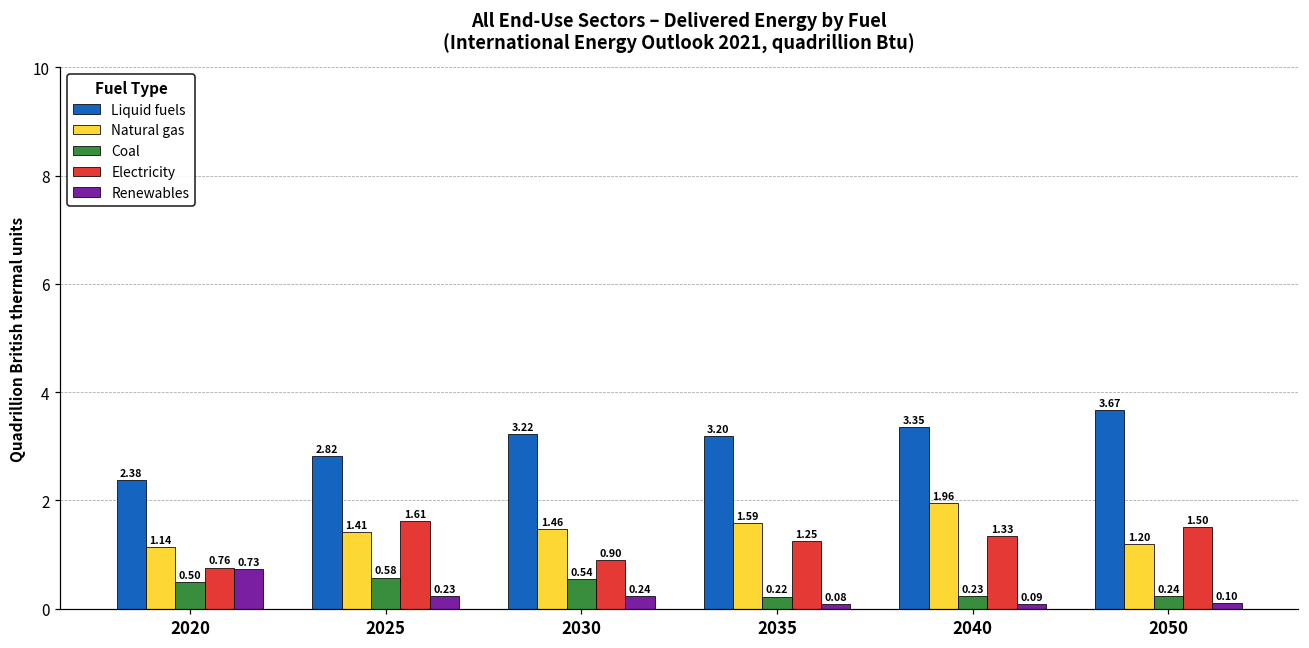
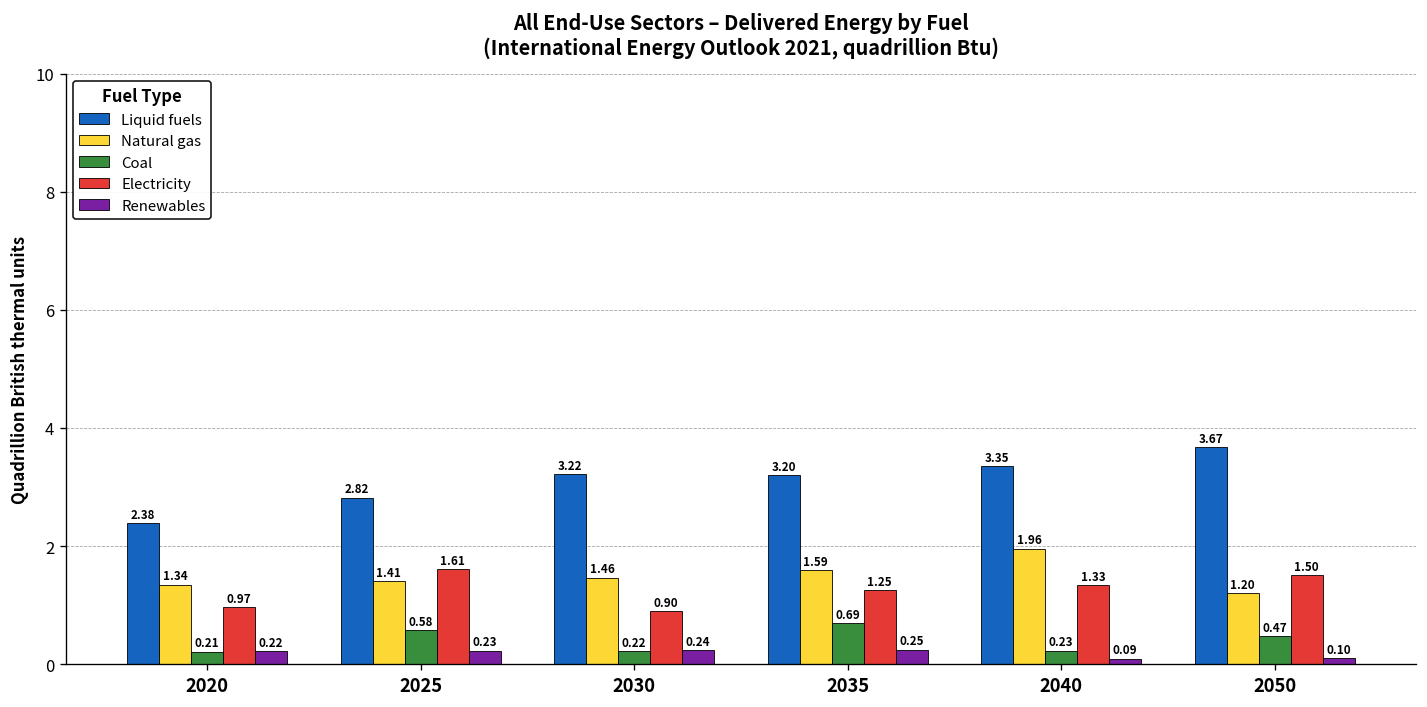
  {
    "Liquid fuels": {
      "2020": 2.38,
      "2025": 2.82,
      "2030": 3.22,
      "2035": 3.20,
      "2040": 3.35,
      "2050": 3.67
    },
    "Natural gas": {
-     "2020": 1.14,
+     "2020": 1.34,
      "2025": 1.41,
      "2030": 1.46,
      "2035": 1.59,
      "2040": 1.96,
      "2050": 1.20
    },
    "Coal": {
-     "2020": 0.50,
+     "2020": 0.21,
      "2025": 0.58,
-     "2030": 0.54,
-     "2035": 0.22,
+     "2030": 0.22,
+     "2035": 0.69,
      "2040": 0.23,
-     "2050": 0.24
+     "2050": 0.47
    },
    "Electricity": {
-     "2020": 0.76,
+     "2020": 0.97,
      "2025": 1.61,
      "2030": 0.90,
      "2035": 1.25,
      "2040": 1.33,
      "2050": 1.50
    },
    "Renewables": {
-     "2020": 0.73,
+     "2020": 0.22,
      "2025": 0.23,
      "2030": 0.24,
-     "2035": 0.08,
+     "2035": 0.25,
      "2040": 0.09,
      "2050": 0.10
    }
  }
